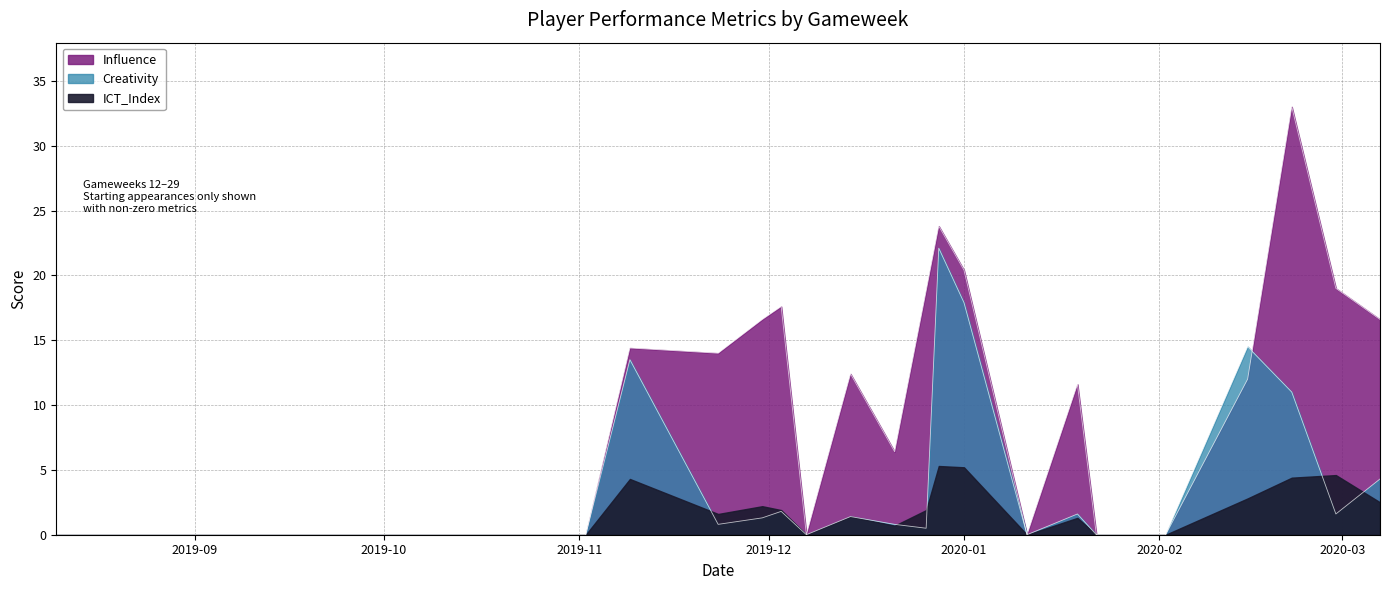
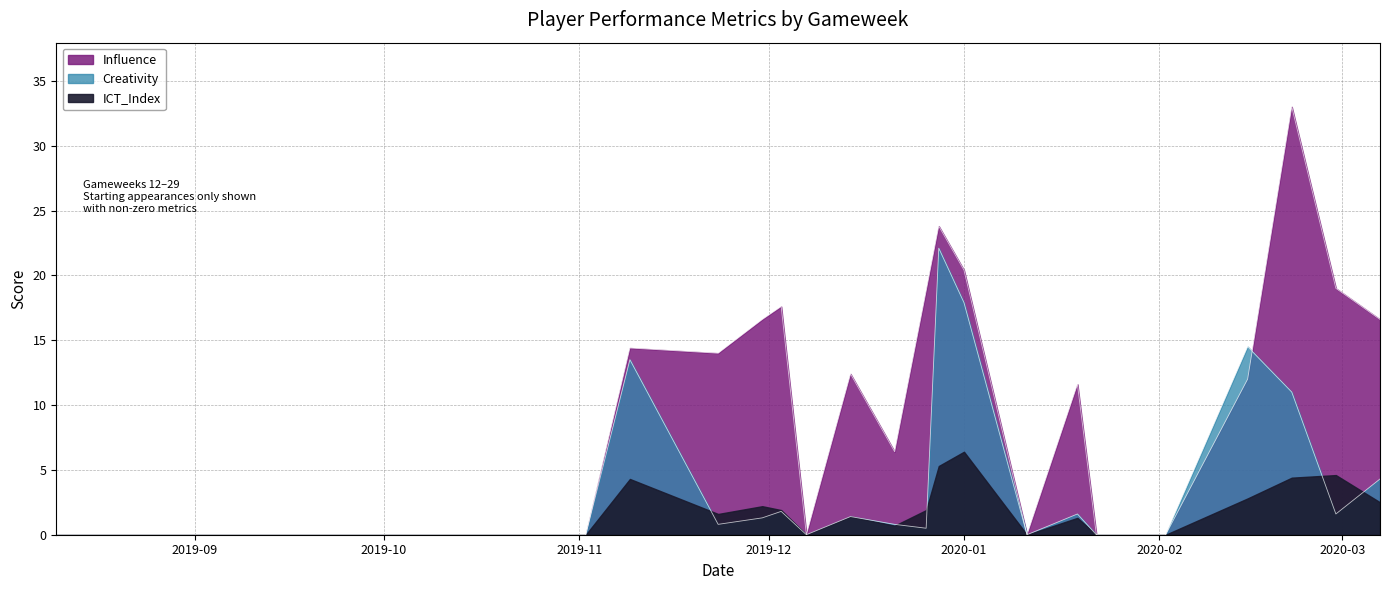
  {
    "Influence": {
      "2020-01": 20.4
    },
    "Creativity": {
      "2020-01": 17.9
    },
    "ICT_Index": {
-     "2020-01": 5.2
+     "2020-01": 6.4
    }
  }
